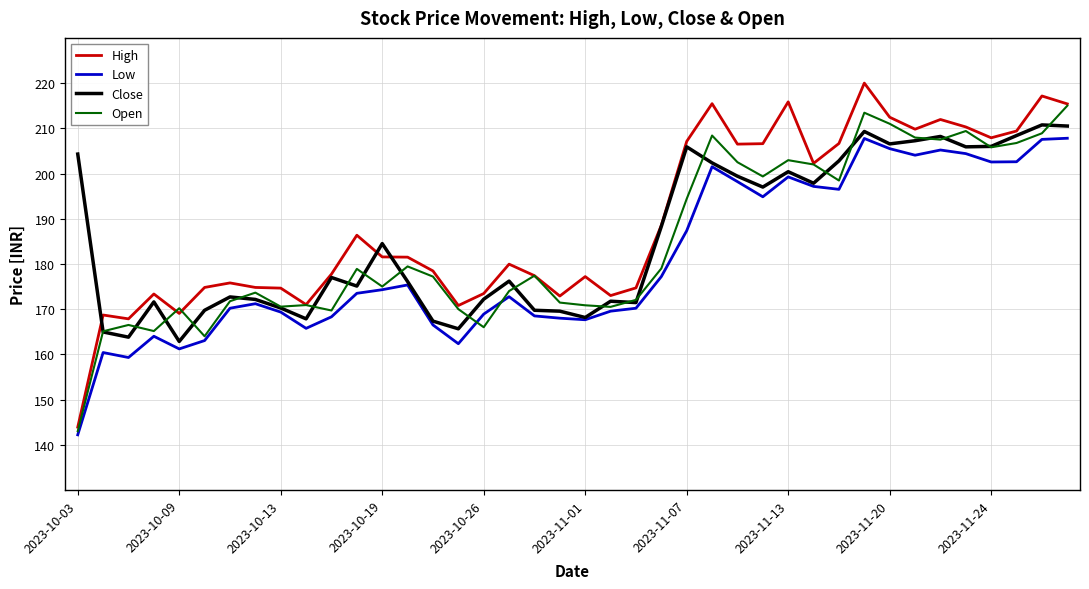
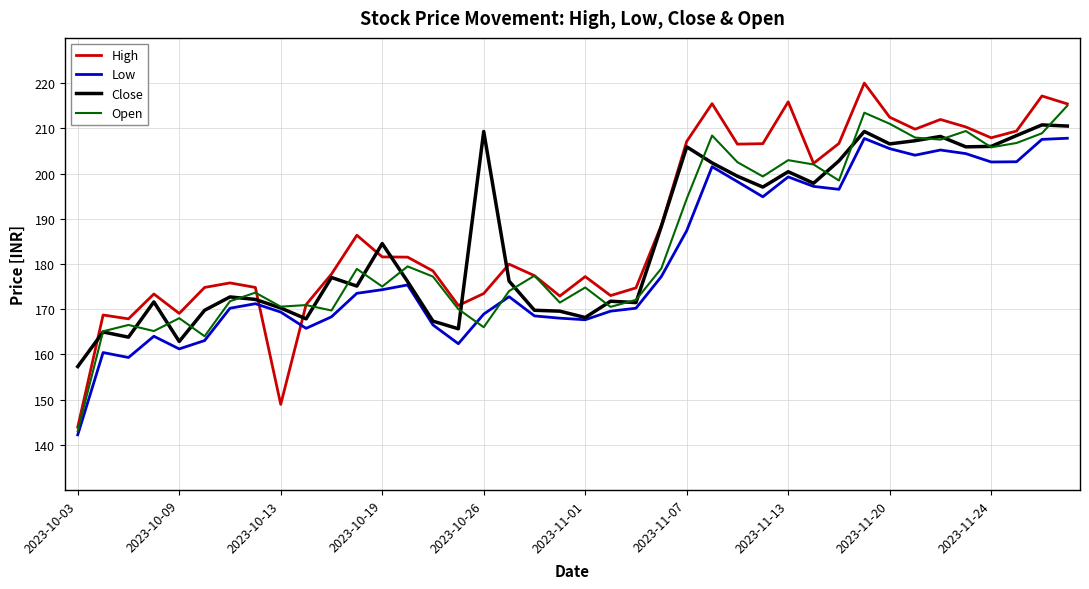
  {
    "High": {
      "2023-10-03": 144,
      "2023-10-09": 169,
-     "2023-10-13": 175,
+     "2023-10-13": 149,
      "2023-10-19": 182,
      "2023-10-26": 173,
      "2023-11-01": 177,
      "2023-11-07": 207,
      "2023-11-13": 216,
      "2023-11-20": 212,
      "2023-11-24": 208
    },
    "Low": {
      "2023-10-03": 142,
      "2023-10-09": 161,
      "2023-10-13": 169,
      "2023-10-19": 174,
      "2023-10-26": 169,
      "2023-11-07": 187,
      "2023-11-13": 199,
      "2023-11-20": 206,
      "2023-11-24": 203
    },
    "Close": {
-     "2023-10-03": 204,
+     "2023-10-03": 157,
      "2023-10-09": 163,
      "2023-10-19": 185,
-     "2023-10-26": 172,
+     "2023-10-26": 209,
      "2023-11-07": 206,
      "2023-11-13": 200,
      "2023-11-20": 207
    },
    "Open": {
      "2023-10-03": 143,
-     "2023-10-09": 170,
+     "2023-10-09": 168,
      "2023-10-19": 175,
      "2023-10-26": 166,
-     "2023-11-01": 171,
+     "2023-11-01": 175,
      "2023-11-07": 194,
      "2023-11-13": 203,
      "2023-11-20": 211
    }
  }
